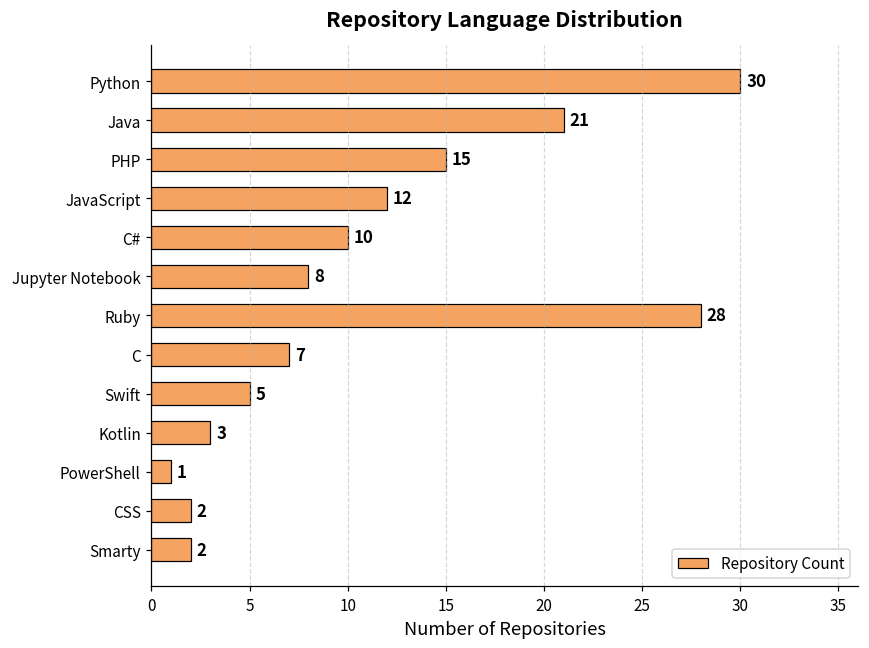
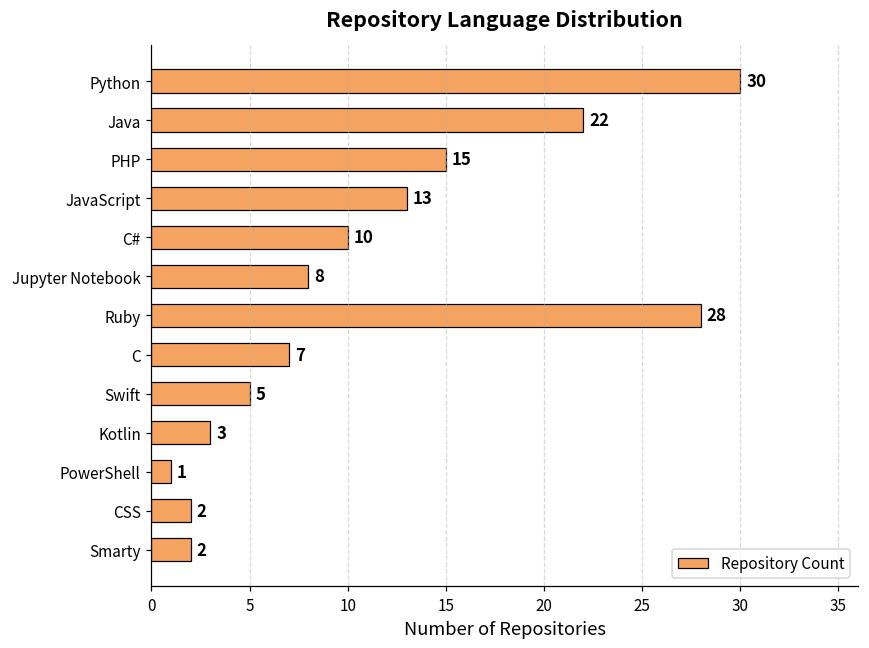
  {
    "Python": 30,
-   "Java": 21,
+   "Java": 22,
    "PHP": 15,
-   "JavaScript": 12,
+   "JavaScript": 13,
    "C#": 10,
    "Jupyter Notebook": 8,
    "Ruby": 28,
    "C": 7,
    "Swift": 5,
    "Kotlin": 3,
    "PowerShell": 1,
    "CSS": 2,
    "Smarty": 2
  }
